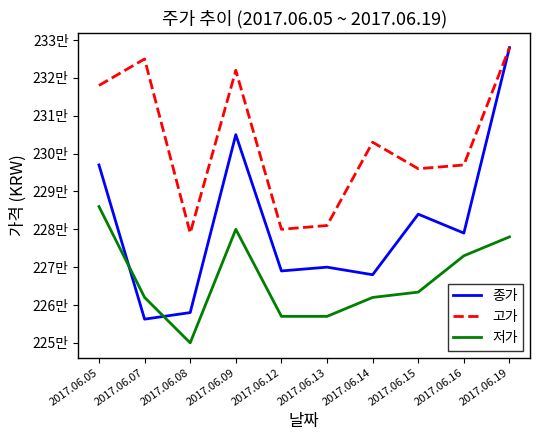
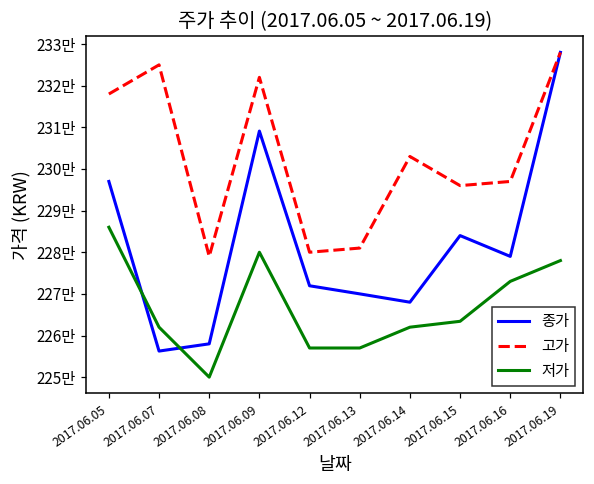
  {
    "종가": {
      "2017.06.05": "229.7만",
      "2017.06.07": "225.6만",
      "2017.06.08": "225.8만",
-     "2017.06.09": "230.5만",
-     "2017.06.12": "226.9만",
+     "2017.06.09": "230.9만",
+     "2017.06.12": "227.2만",
      "2017.06.13": "227.0만",
      "2017.06.14": "226.8만",
      "2017.06.15": "228.4만",
      "2017.06.16": "227.9만"
    },
    "고가": {
      "2017.06.05": "231.8만",
      "2017.06.07": "232.5만",
      "2017.06.08": "227.9만",
      "2017.06.09": "232.2만",
      "2017.06.12": "228.0만",
      "2017.06.13": "228.1만",
      "2017.06.14": "230.3만",
      "2017.06.15": "229.6만",
      "2017.06.16": "229.7만"
    },
    "저가": {
      "2017.06.05": "228.6만",
      "2017.06.07": "226.2만",
      "2017.06.08": "225.0만",
      "2017.06.09": "228.0만",
      "2017.06.12": "225.7만",
      "2017.06.13": "225.7만",
      "2017.06.14": "226.2만",
      "2017.06.15": "226.3만",
      "2017.06.16": "227.3만",
      "2017.06.19": "227.8만"
    }
  }
